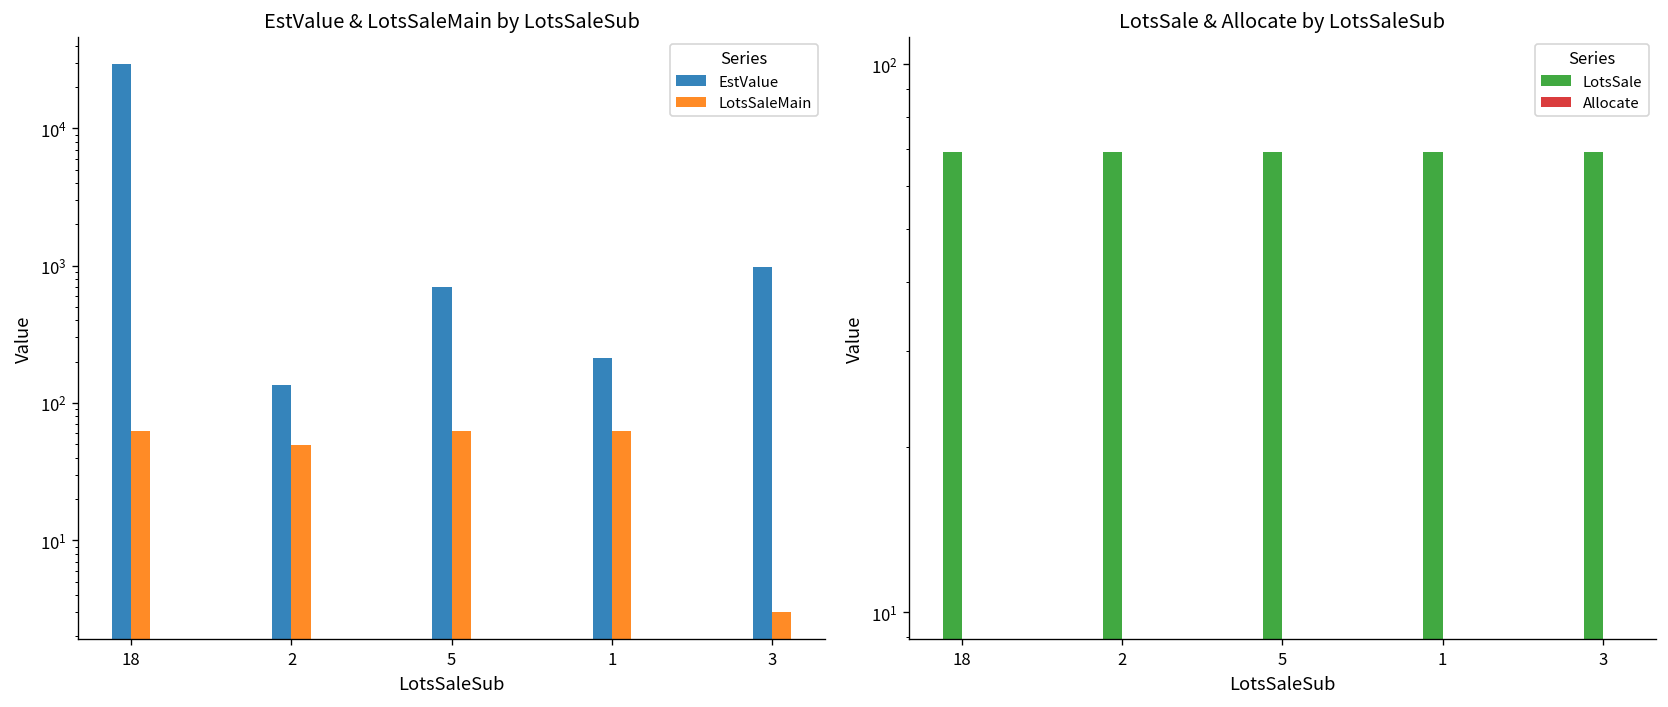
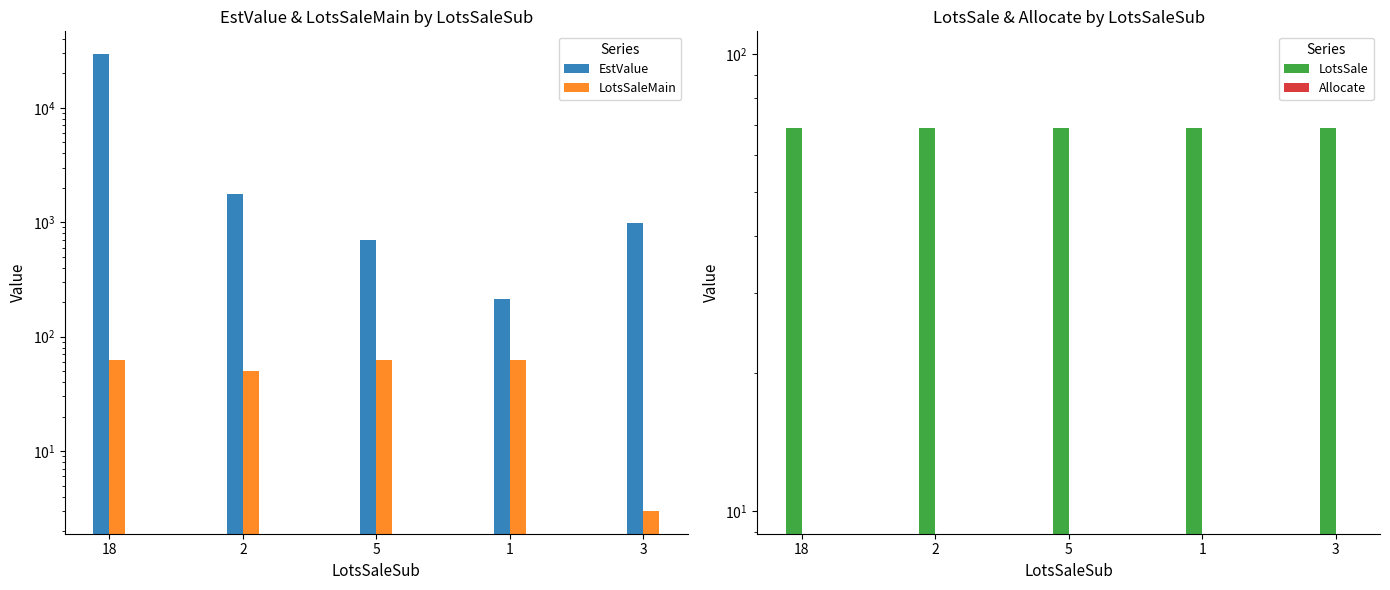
  {
    "EstValue & LotsSaleMain by LotsSaleSub": {
      "EstValue": {
        "18": 29000,
-       "2": 130,
+       "2": 1800,
        "5": 700,
        "1": 210,
        "3": 1000
      },
      "LotsSaleMain": {
        "18": 60,
        "2": 50,
        "5": 60,
        "1": 60,
        "3": 3
      }
    },
    "LotsSale & Allocate by LotsSaleSub": {
      "LotsSale": {
        "18": 69,
        "2": 69,
        "5": 69,
        "1": 69,
        "3": 69
      }
    }
  }
